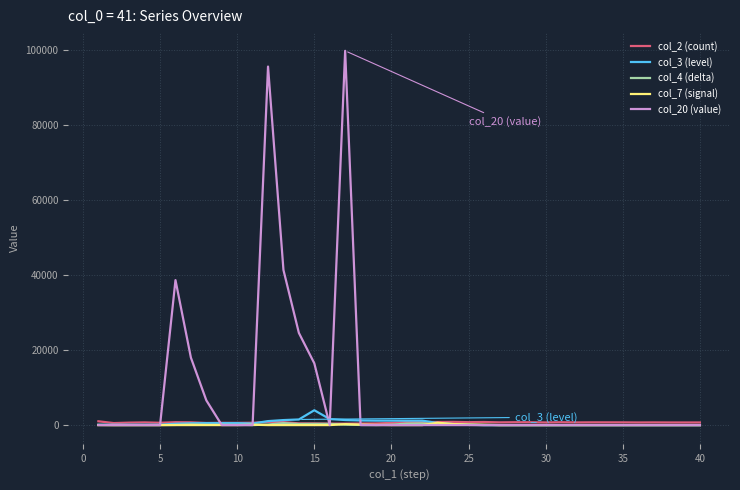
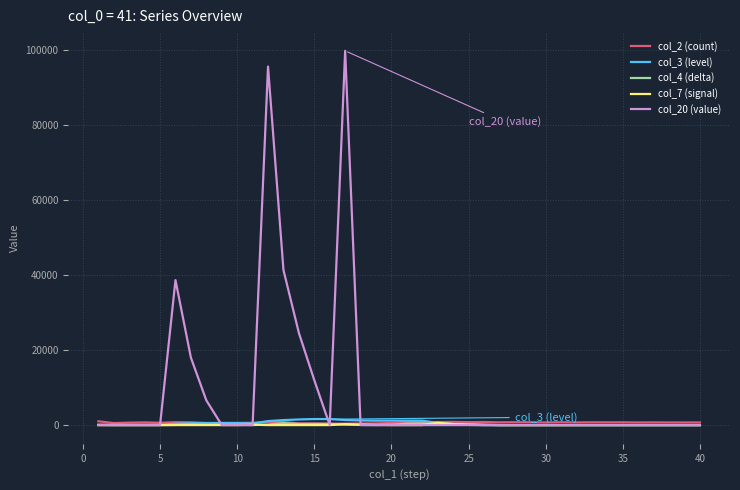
  {
    "col_2 (count)": {
      "35": 1000,
      "40": 1000
    },
    "col_3 (level)": {
-     "15": 4000
+     "15": 2000
    },
    "col_20 (value)": {
-     "15": 17000
+     "15": 12000
    }
  }
